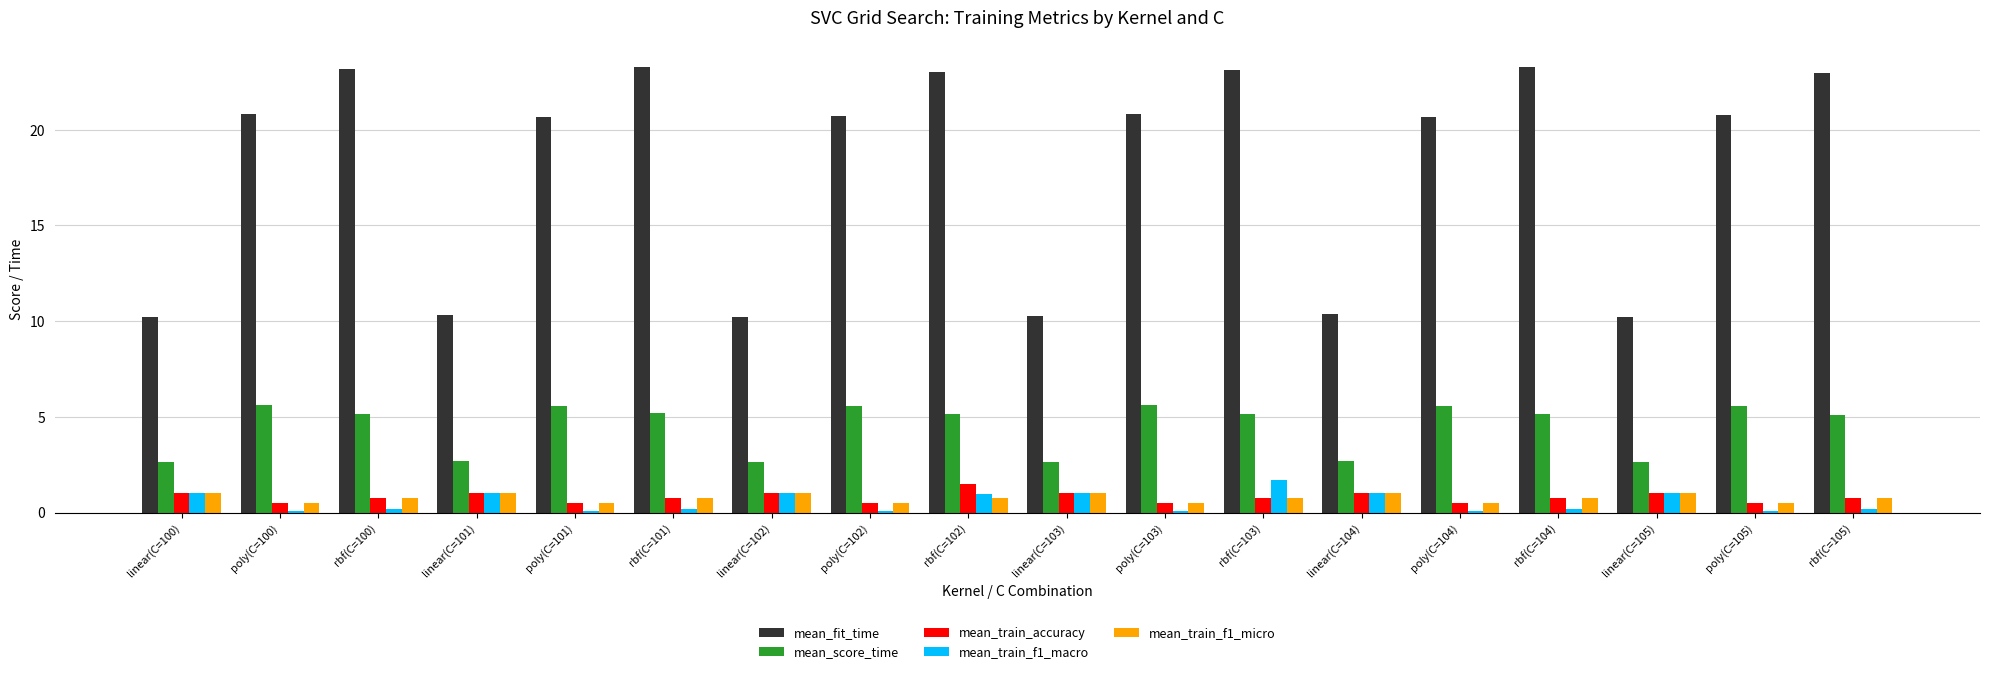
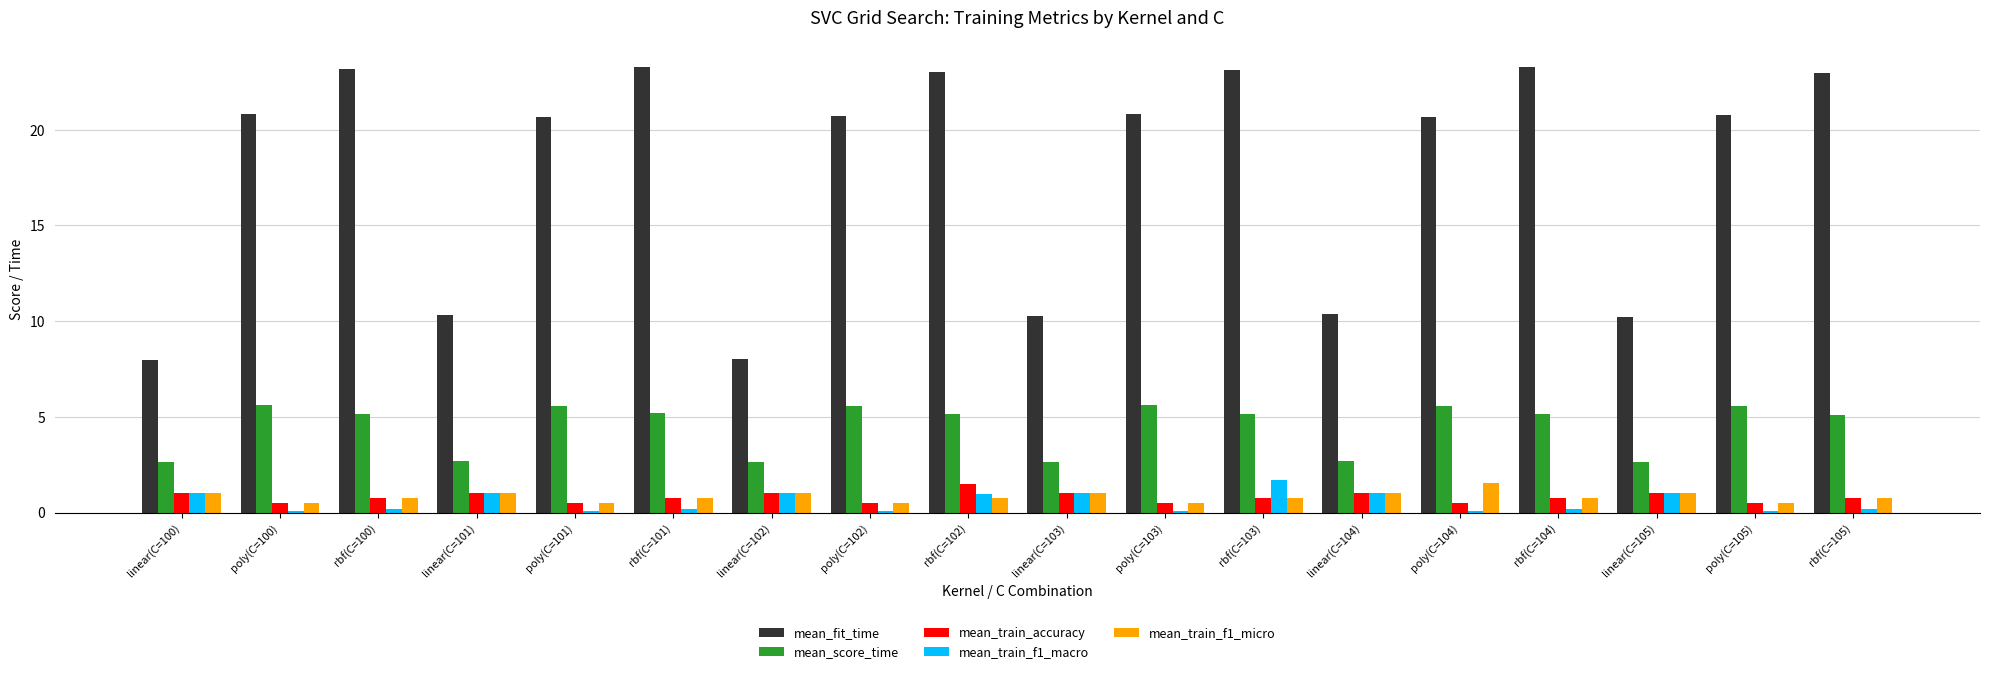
  {
    "mean_fit_time": {
-     "linear(C=100)": 10.2,
+     "linear(C=100)": 8.0,
      "poly(C=100)": 20.8,
      "rbf(C=100)": 23.2,
      "linear(C=101)": 10.3,
      "poly(C=101)": 20.7,
      "rbf(C=101)": 23.3,
-     "linear(C=102)": 10.2,
+     "linear(C=102)": 8.0,
      "poly(C=102)": 20.7,
      "rbf(C=102)": 23.0,
      "linear(C=103)": 10.3,
      "poly(C=103)": 20.8,
      "rbf(C=103)": 23.1,
      "linear(C=104)": 10.4,
      "poly(C=104)": 20.7,
      "rbf(C=104)": 23.3,
      "linear(C=105)": 10.2,
      "poly(C=105)": 20.8,
      "rbf(C=105)": 23.0
    },
    "mean_score_time": {
      "linear(C=100)": 2.7,
      "poly(C=100)": 5.6,
      "rbf(C=100)": 5.2,
      "linear(C=101)": 2.7,
      "poly(C=101)": 5.6,
      "rbf(C=101)": 5.2,
      "linear(C=102)": 2.6,
      "poly(C=102)": 5.6,
      "rbf(C=102)": 5.1,
      "linear(C=103)": 2.7,
      "poly(C=103)": 5.6,
      "rbf(C=103)": 5.1,
      "linear(C=104)": 2.7,
      "poly(C=104)": 5.6,
      "rbf(C=104)": 5.2,
      "linear(C=105)": 2.7,
      "poly(C=105)": 5.6,
      "rbf(C=105)": 5.1
    },
    "mean_train_accuracy": {
      "linear(C=100)": 1.0,
      "poly(C=100)": 0.5,
      "rbf(C=100)": 0.7,
      "linear(C=101)": 1.0,
      "poly(C=101)": 0.5,
      "rbf(C=101)": 0.7,
      "linear(C=102)": 1.0,
      "poly(C=102)": 0.5,
      "rbf(C=102)": 1.5,
      "linear(C=103)": 1.0,
      "poly(C=103)": 0.5,
      "rbf(C=103)": 0.7,
      "linear(C=104)": 1.0,
      "poly(C=104)": 0.5,
      "rbf(C=104)": 0.7,
      "linear(C=105)": 1.0,
      "poly(C=105)": 0.5,
      "rbf(C=105)": 0.7
    },
    "mean_train_f1_macro": {
      "linear(C=100)": 1.0,
      "rbf(C=100)": 0.2,
      "linear(C=101)": 1.0,
      "rbf(C=101)": 0.2,
      "linear(C=102)": 1.0,
      "rbf(C=102)": 1.0,
      "linear(C=103)": 1.0,
      "rbf(C=103)": 1.7,
      "linear(C=104)": 1.0,
      "rbf(C=104)": 0.2,
      "linear(C=105)": 1.0,
      "rbf(C=105)": 0.2
    },
    "mean_train_f1_micro": {
      "linear(C=100)": 1.0,
      "poly(C=100)": 0.5,
      "rbf(C=100)": 0.7,
      "linear(C=101)": 1.0,
      "poly(C=101)": 0.5,
      "rbf(C=101)": 0.7,
      "linear(C=102)": 1.0,
      "poly(C=102)": 0.5,
      "rbf(C=102)": 0.7,
      "linear(C=103)": 1.0,
      "poly(C=103)": 0.5,
      "rbf(C=103)": 0.7,
      "linear(C=104)": 1.0,
-     "poly(C=104)": 0.5,
+     "poly(C=104)": 1.5,
      "rbf(C=104)": 0.7,
      "linear(C=105)": 1.0,
      "poly(C=105)": 0.5,
      "rbf(C=105)": 0.7
    }
  }
